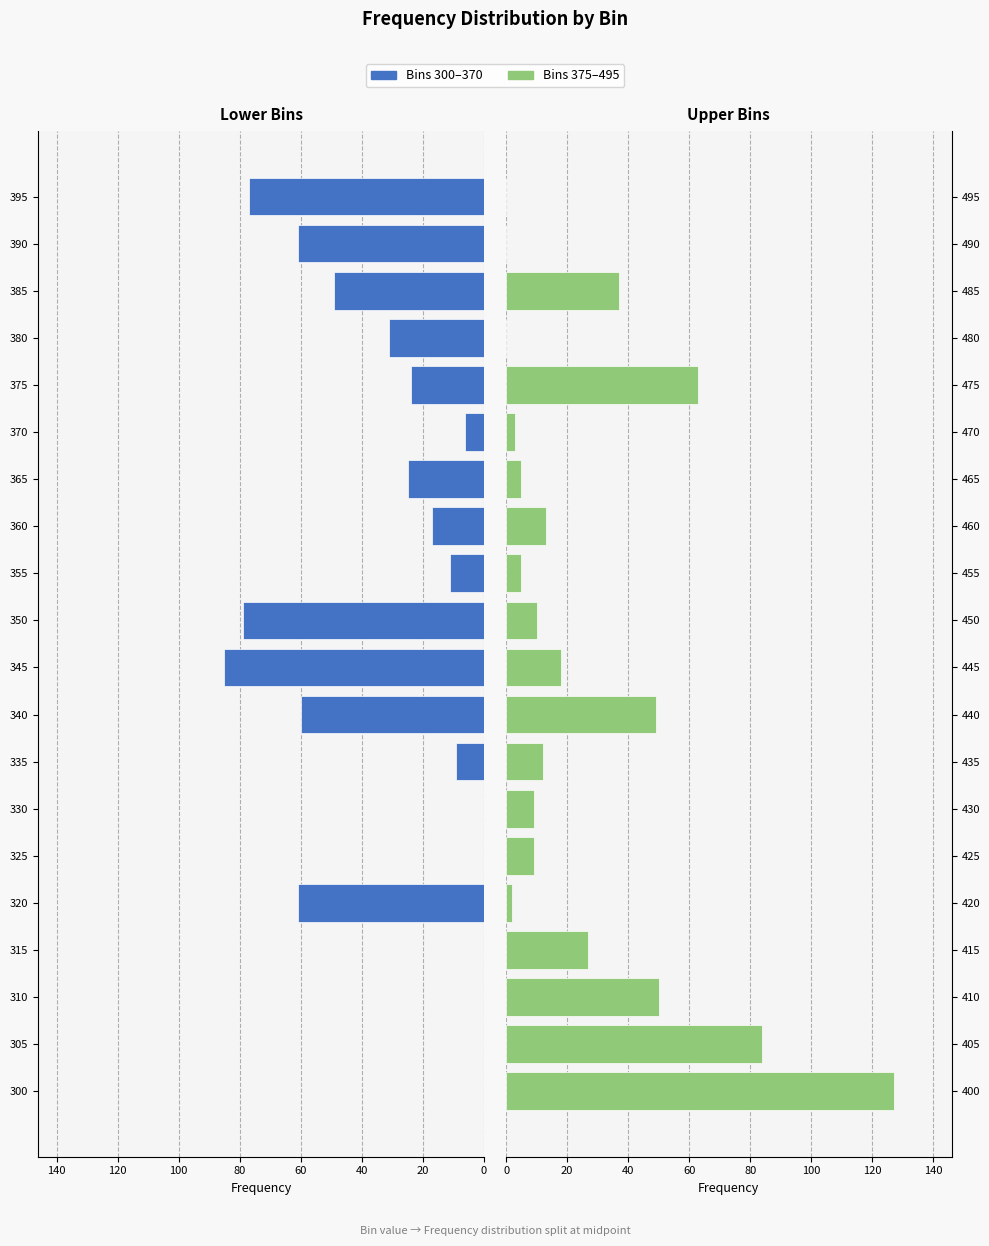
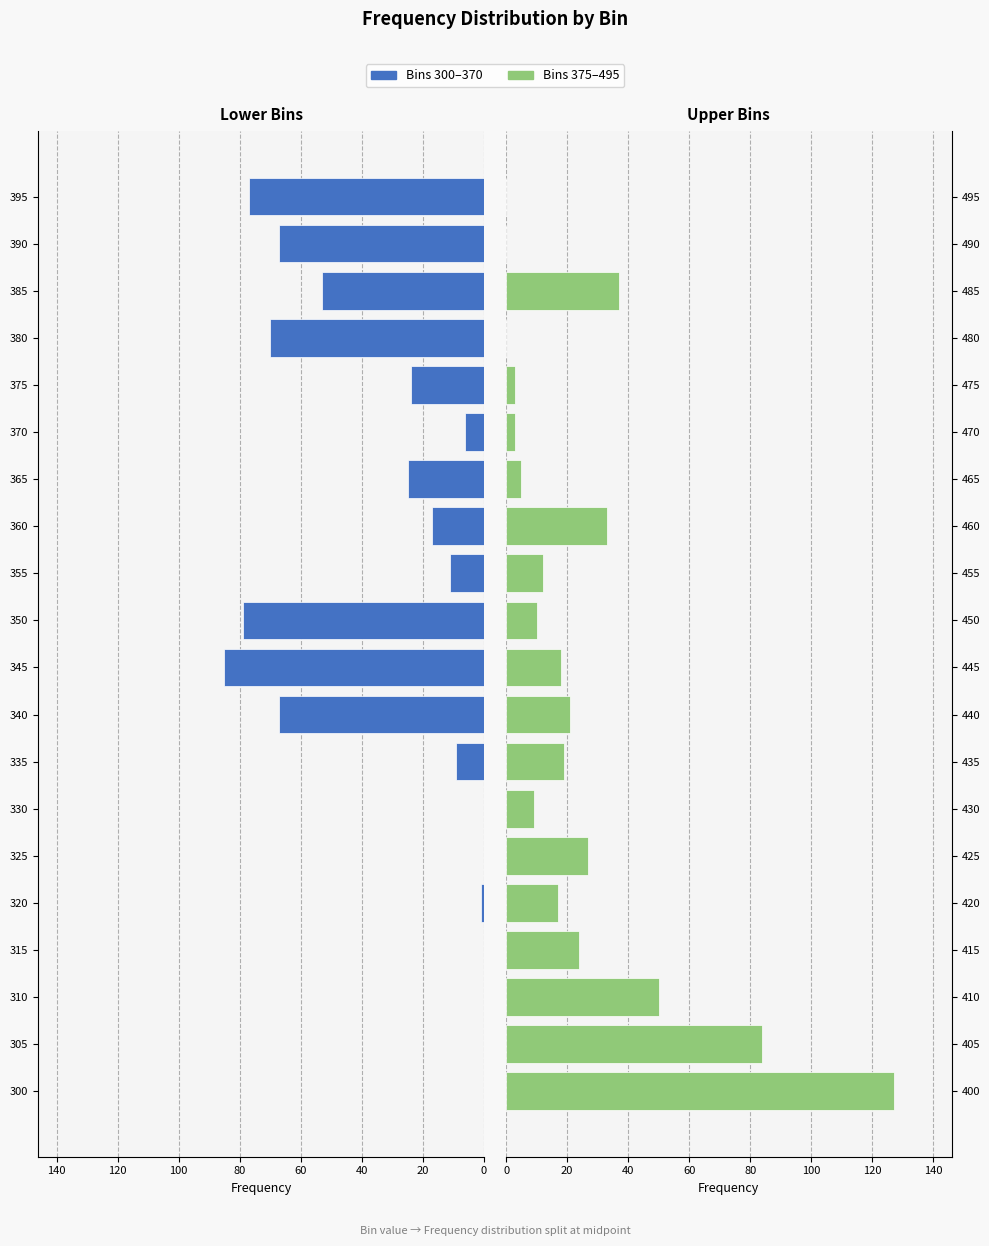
  {
    "Lower Bins": {
      "395": 77,
-     "390": 61,
-     "385": 49,
-     "380": 31,
+     "390": 67,
+     "385": 53,
+     "380": 70,
      "375": 24,
      "370": 6,
      "365": 25,
      "360": 17,
      "355": 11,
      "350": 79,
      "345": 85,
-     "340": 60,
+     "340": 67,
      "335": 9,
      "330": 0,
      "325": 0,
-     "320": 61,
+     "320": 1,
      "315": 0,
      "310": 0,
      "305": 0,
      "300": 0
    },
    "Upper Bins": {
      "495": 0,
      "490": 0,
      "485": 37,
      "480": 0,
-     "475": 63,
+     "475": 3,
      "470": 3,
      "465": 5,
-     "460": 13,
-     "455": 5,
+     "460": 33,
+     "455": 12,
      "450": 10,
      "445": 18,
-     "440": 49,
-     "435": 12,
+     "440": 21,
+     "435": 19,
      "430": 9,
-     "425": 9,
-     "420": 2,
-     "415": 27,
+     "425": 27,
+     "420": 17,
+     "415": 24,
      "410": 50,
      "405": 84,
      "400": 127
    }
  }
